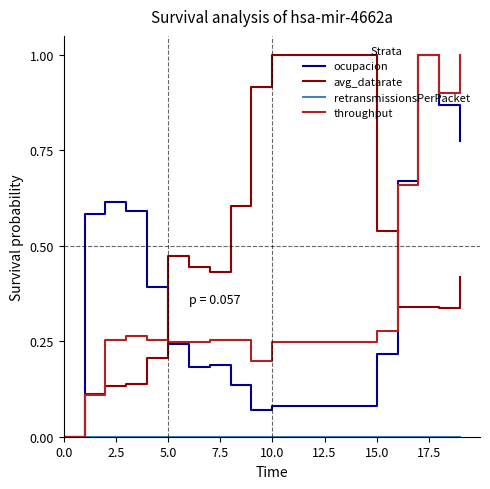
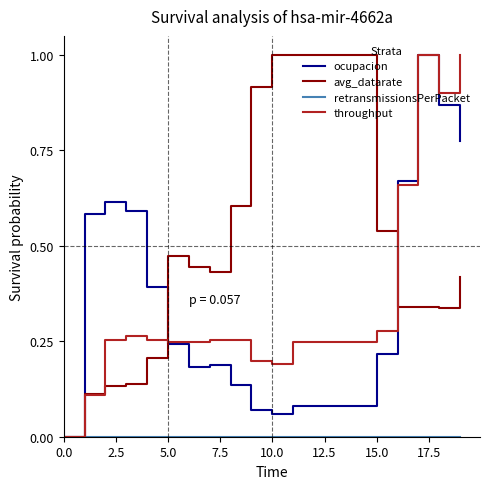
  {
    "ocupacion": {
-     "10.0": 0.08,
+     "10.0": 0.06,
      "15.0": 0.22
    },
    "avg_datarate": {
      "5.0": 0.47,
      "10.0": 1.00,
      "15.0": 0.54
    },
    "retransmissionsPerPacket": {
      "5.0": 0.00,
      "10.0": 0.00,
      "15.0": 0.00
    },
    "throughput": {
-     "10.0": 0.25,
+     "10.0": 0.19,
      "15.0": 0.28
    }
  }
